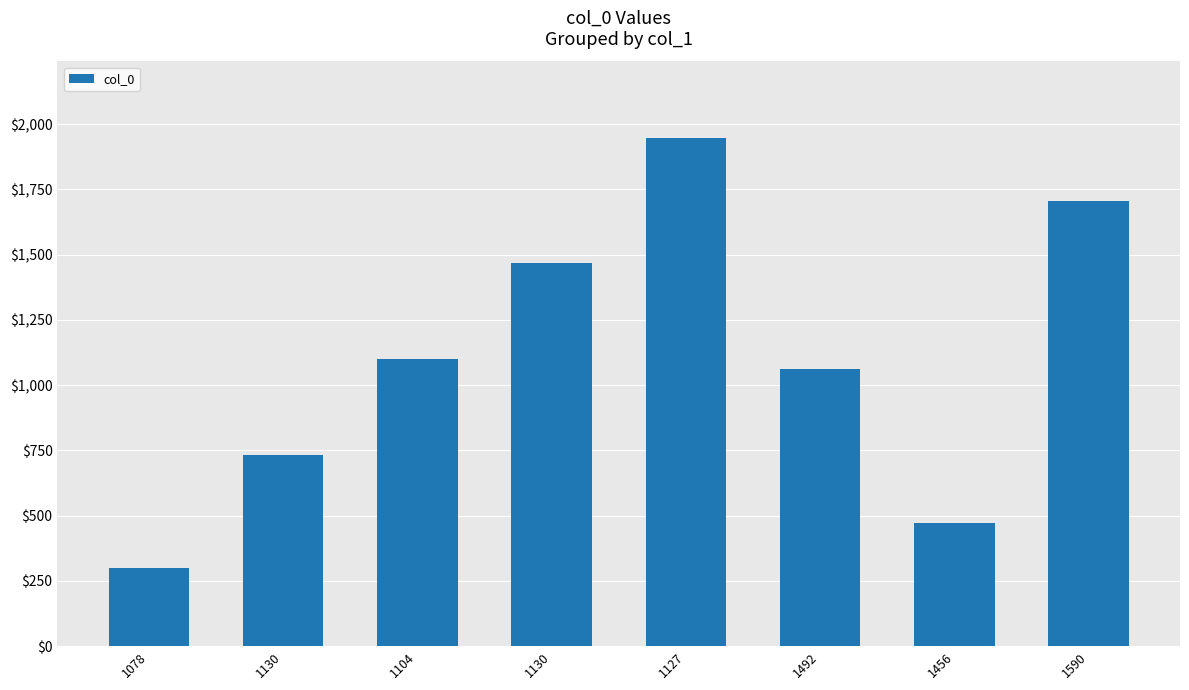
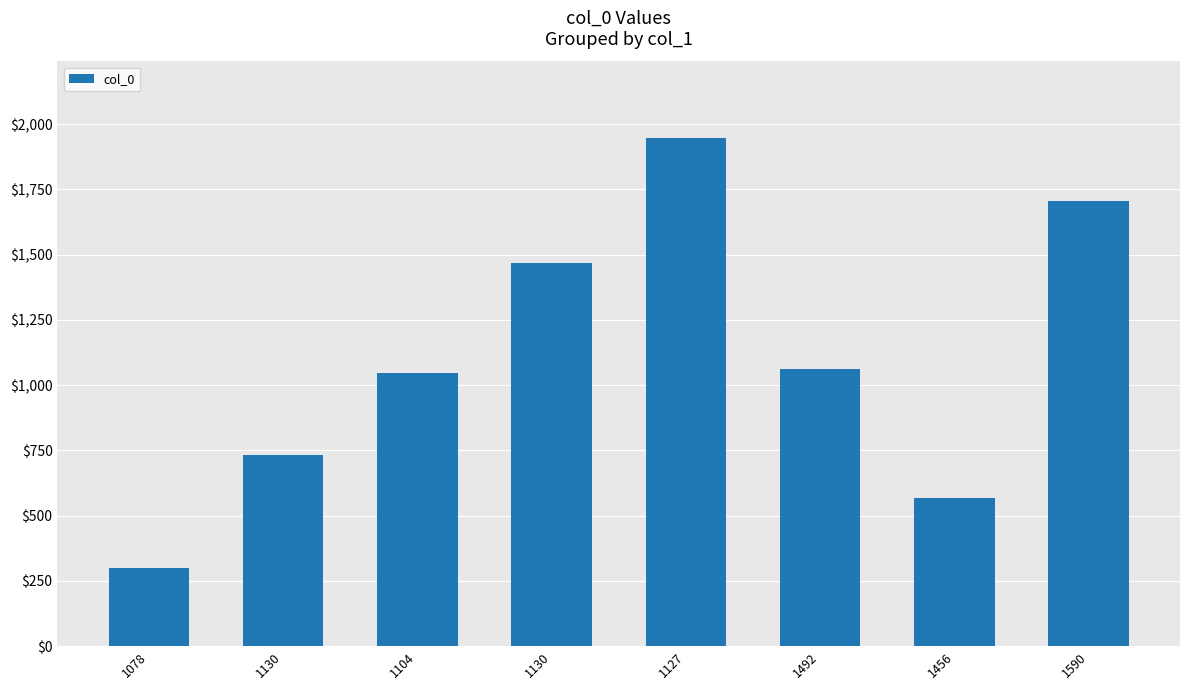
  {
    "1078": "$300",
-   "1104": "$1,100",
+   "1104": "$1,050",
    "1127": "$1,950",
    "1492": "$1,060",
-   "1456": "$470",
+   "1456": "$570",
    "1590": "$1,710"
  }
